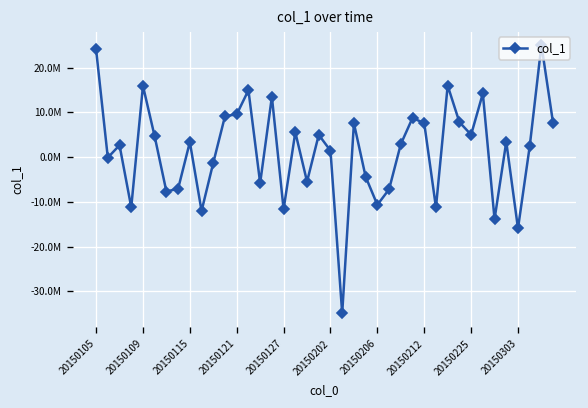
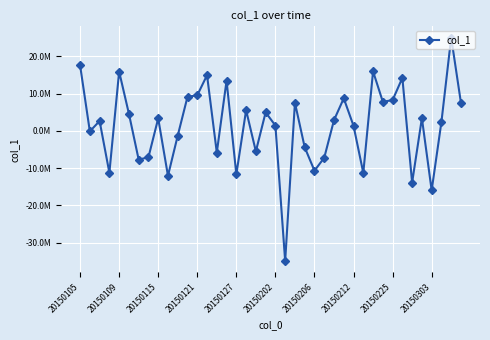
  {
-   "20150105": 24000000,
+   "20150105": 18000000,
    "20150109": 16000000,
    "20150115": 3000000,
    "20150121": 10000000,
    "20150127": -12000000,
    "20150202": 1000000,
    "20150206": -11000000,
-   "20150212": 8000000,
-   "20150225": 5000000,
+   "20150212": 1000000,
+   "20150225": 8000000,
    "20150303": -16000000
  }
